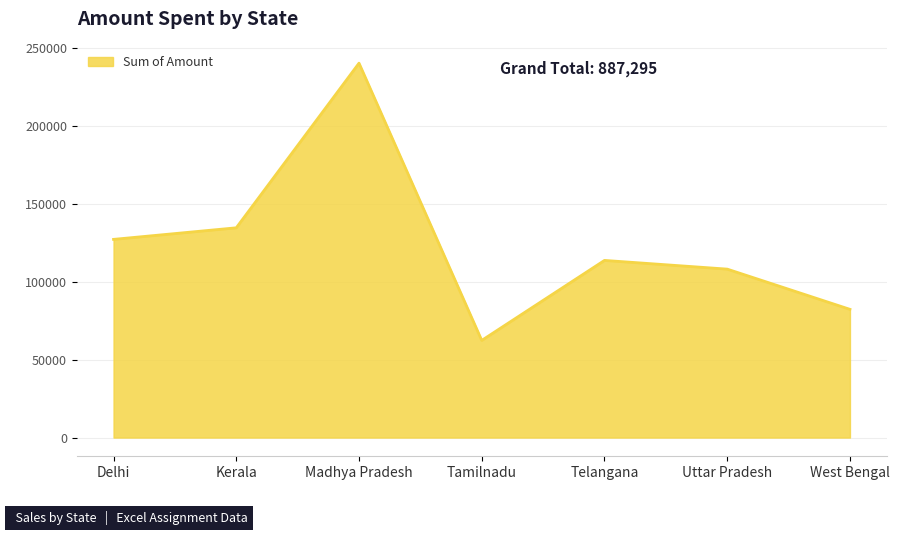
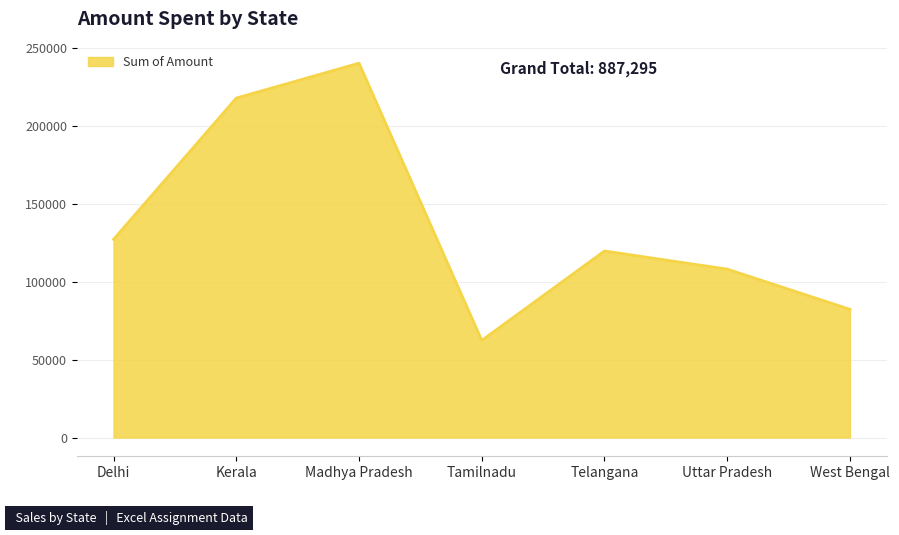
  {
    "Delhi": 127000,
-   "Kerala": 135000,
+   "Kerala": 218000,
    "Madhya Pradesh": 240000,
    "Tamilnadu": 62000,
-   "Telangana": 114000,
+   "Telangana": 120000,
    "Uttar Pradesh": 108000,
    "West Bengal": 82000
  }
